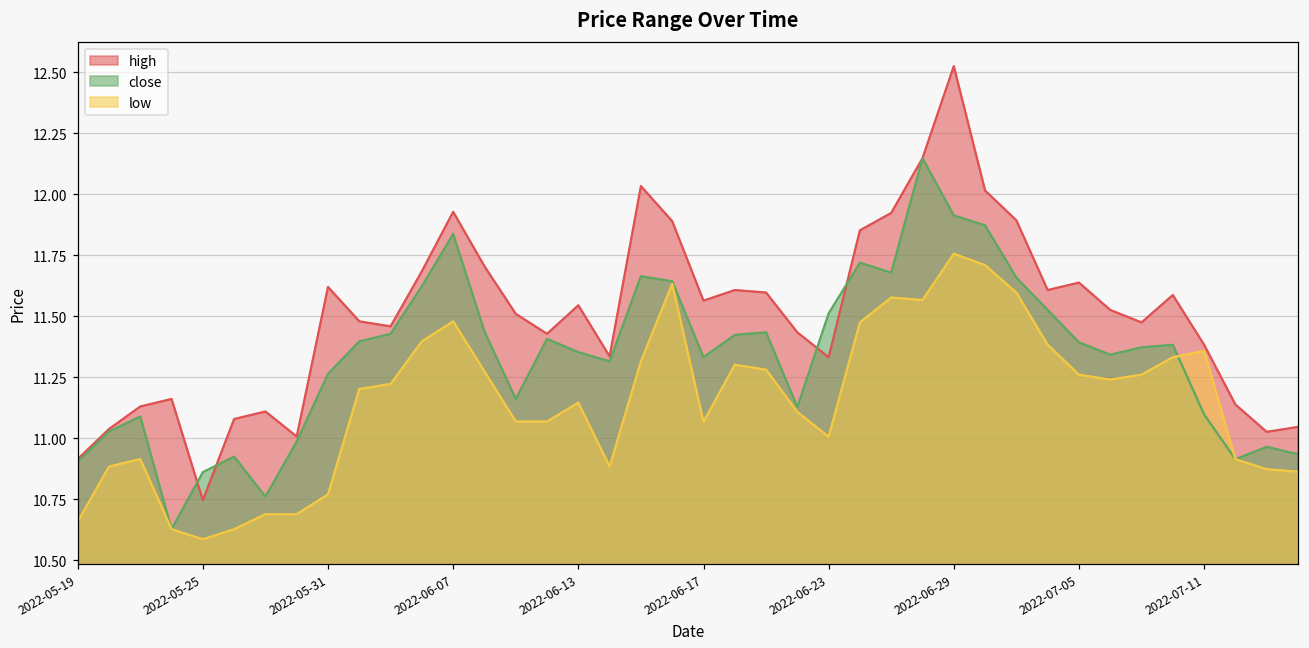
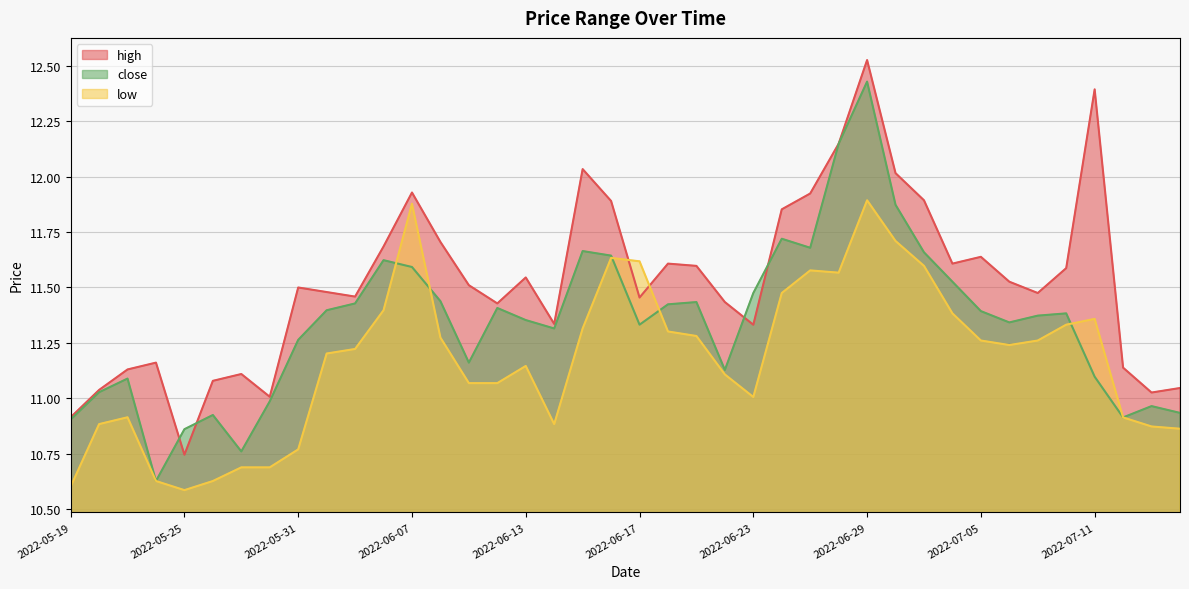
  {
    "high": {
      "2022-05-25": 10.75,
-     "2022-05-31": 11.62,
+     "2022-05-31": 11.50,
      "2022-06-07": 11.93,
      "2022-06-13": 11.55,
-     "2022-06-17": 11.56,
+     "2022-06-17": 11.45,
      "2022-06-23": 11.33,
      "2022-06-29": 12.53,
      "2022-07-05": 11.64,
-     "2022-07-11": 11.38
+     "2022-07-11": 12.39
    },
    "close": {
      "2022-05-25": 10.86,
      "2022-05-31": 11.26,
-     "2022-06-07": 11.84,
+     "2022-06-07": 11.59,
      "2022-06-13": 11.35,
      "2022-06-17": 11.33,
-     "2022-06-23": 11.51,
-     "2022-06-29": 11.91,
+     "2022-06-23": 11.47,
+     "2022-06-29": 12.43,
      "2022-07-05": 11.39,
      "2022-07-11": 11.10
    },
    "low": {
-     "2022-05-19": 10.66,
+     "2022-05-19": 10.60,
      "2022-05-25": 10.59,
      "2022-05-31": 10.77,
-     "2022-06-07": 11.48,
+     "2022-06-07": 11.88,
      "2022-06-13": 11.15,
-     "2022-06-17": 11.07,
+     "2022-06-17": 11.62,
      "2022-06-23": 11.01,
-     "2022-06-29": 11.76,
+     "2022-06-29": 11.89,
      "2022-07-05": 11.26,
      "2022-07-11": 11.36
    }
  }
